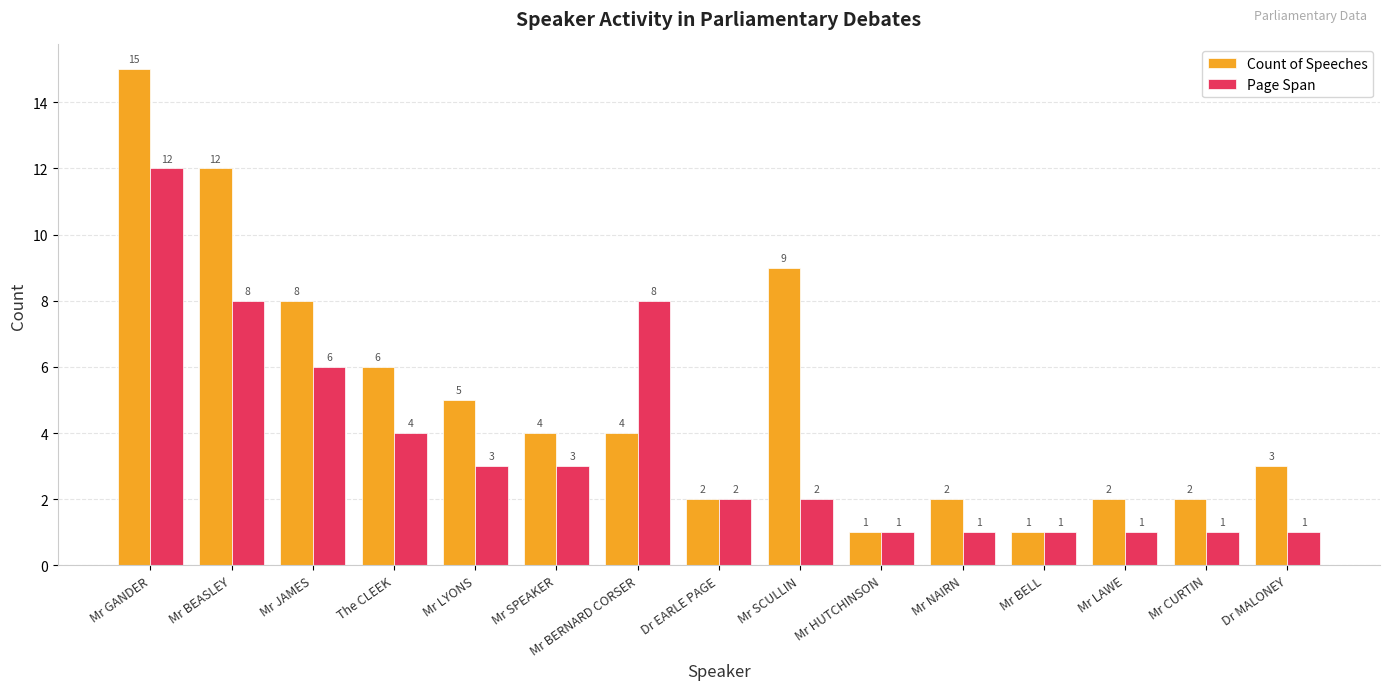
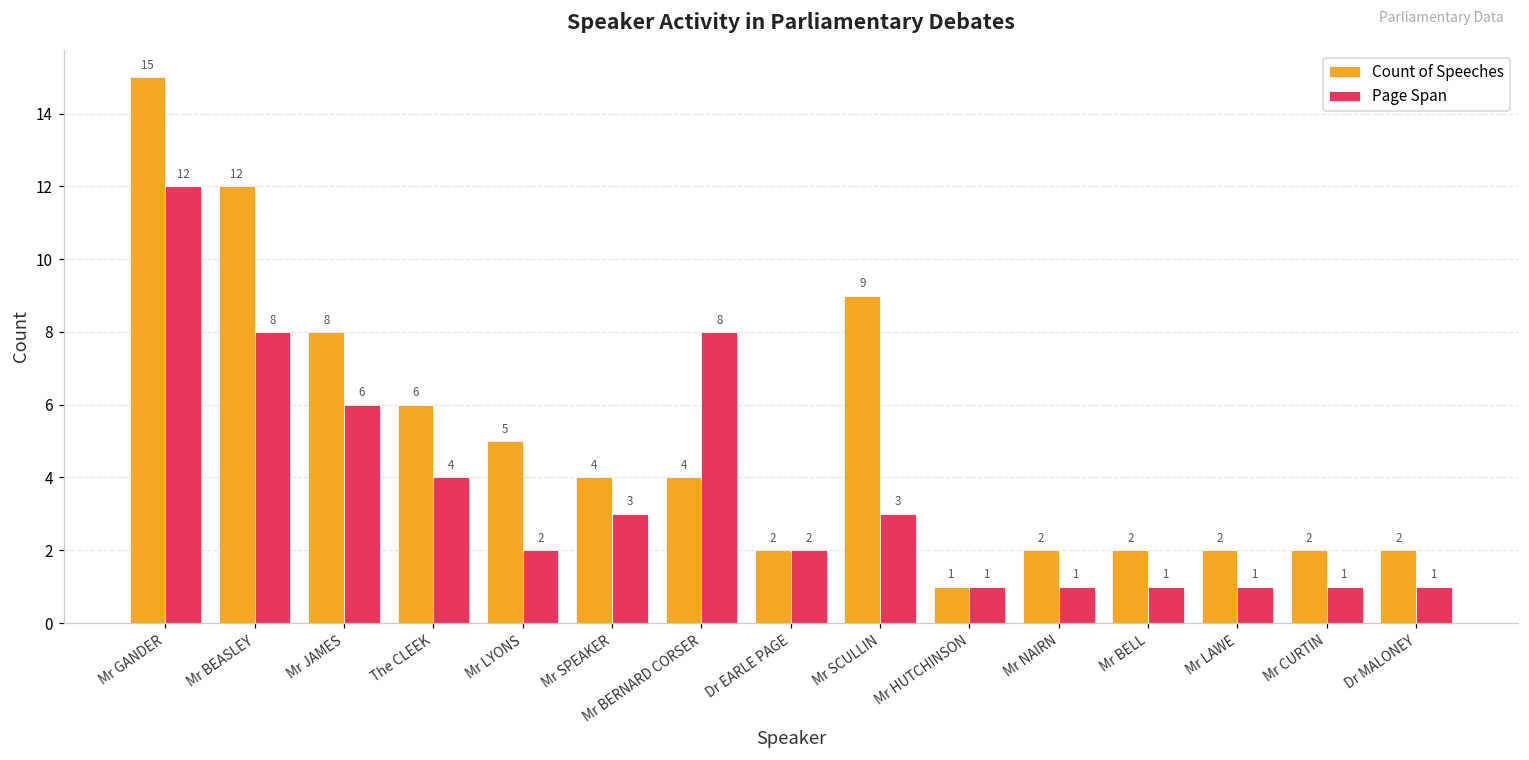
  {
    "Count of Speeches": {
      "Mr GANDER": 15,
      "Mr BEASLEY": 12,
      "Mr JAMES": 8,
      "The CLEEK": 6,
      "Mr LYONS": 5,
      "Mr SPEAKER": 4,
      "Mr BERNARD CORSER": 4,
      "Dr EARLE PAGE": 2,
      "Mr SCULLIN": 9,
      "Mr HUTCHINSON": 1,
      "Mr NAIRN": 2,
-     "Mr BELL": 1,
+     "Mr BELL": 2,
      "Mr LAWE": 2,
      "Mr CURTIN": 2,
-     "Dr MALONEY": 3
+     "Dr MALONEY": 2
    },
    "Page Span": {
      "Mr GANDER": 12,
      "Mr BEASLEY": 8,
      "Mr JAMES": 6,
      "The CLEEK": 4,
-     "Mr LYONS": 3,
+     "Mr LYONS": 2,
      "Mr SPEAKER": 3,
      "Mr BERNARD CORSER": 8,
      "Dr EARLE PAGE": 2,
-     "Mr SCULLIN": 2,
+     "Mr SCULLIN": 3,
      "Mr HUTCHINSON": 1,
      "Mr NAIRN": 1,
      "Mr BELL": 1,
      "Mr LAWE": 1,
      "Mr CURTIN": 1,
      "Dr MALONEY": 1
    }
  }
